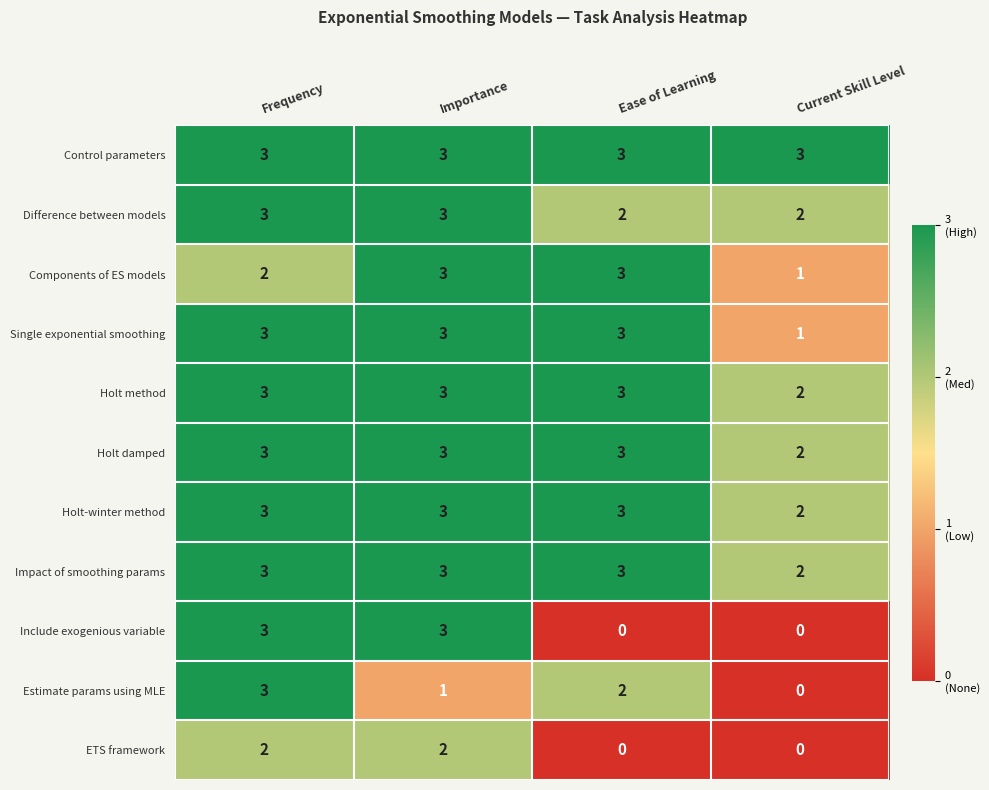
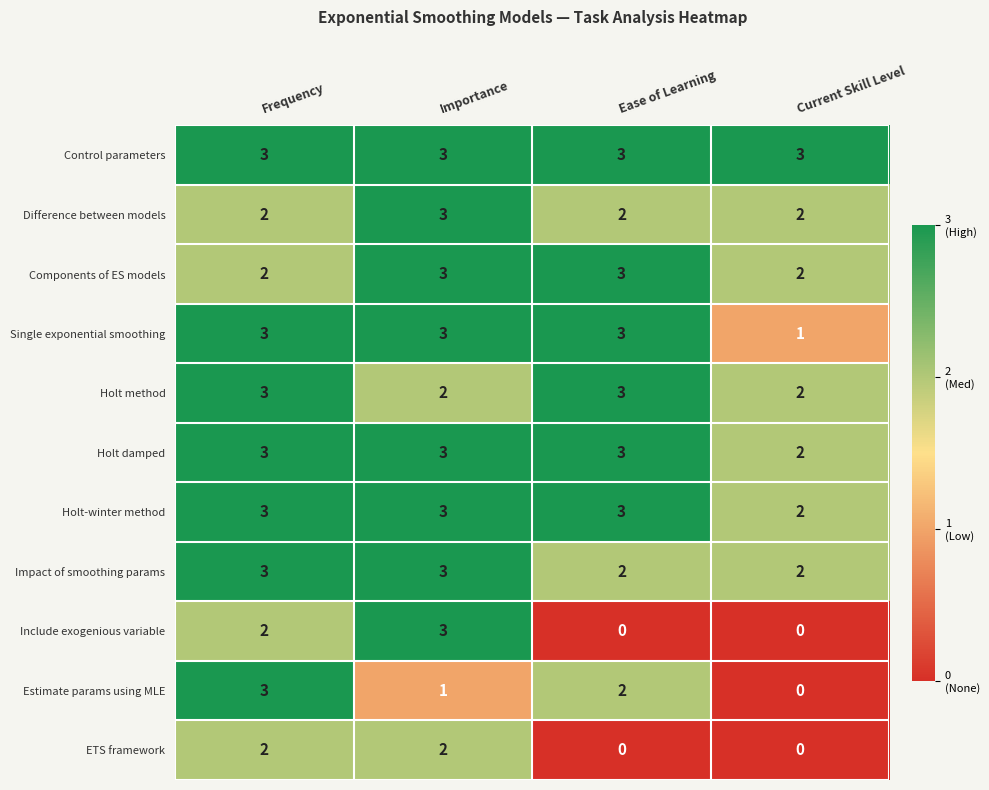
  {
    "Control parameters": {
      "Frequency": 3,
      "Importance": 3,
      "Ease of Learning": 3,
      "Current Skill Level": 3
    },
    "Difference between models": {
-     "Frequency": 3,
+     "Frequency": 2,
      "Importance": 3,
      "Ease of Learning": 2,
      "Current Skill Level": 2
    },
    "Components of ES models": {
      "Frequency": 2,
      "Importance": 3,
      "Ease of Learning": 3,
-     "Current Skill Level": 1
+     "Current Skill Level": 2
    },
    "Single exponential smoothing": {
      "Frequency": 3,
      "Importance": 3,
      "Ease of Learning": 3,
      "Current Skill Level": 1
    },
    "Holt method": {
      "Frequency": 3,
-     "Importance": 3,
+     "Importance": 2,
      "Ease of Learning": 3,
      "Current Skill Level": 2
    },
    "Holt damped": {
      "Frequency": 3,
      "Importance": 3,
      "Ease of Learning": 3,
      "Current Skill Level": 2
    },
    "Holt-winter method": {
      "Frequency": 3,
      "Importance": 3,
      "Ease of Learning": 3,
      "Current Skill Level": 2
    },
    "Impact of smoothing params": {
      "Frequency": 3,
      "Importance": 3,
-     "Ease of Learning": 3,
+     "Ease of Learning": 2,
      "Current Skill Level": 2
    },
    "Include exogenious variable": {
-     "Frequency": 3,
+     "Frequency": 2,
      "Importance": 3,
      "Ease of Learning": 0,
      "Current Skill Level": 0
    },
    "Estimate params using MLE": {
      "Frequency": 3,
      "Importance": 1,
      "Ease of Learning": 2,
      "Current Skill Level": 0
    },
    "ETS framework": {
      "Frequency": 2,
      "Importance": 2,
      "Ease of Learning": 0,
      "Current Skill Level": 0
    }
  }
